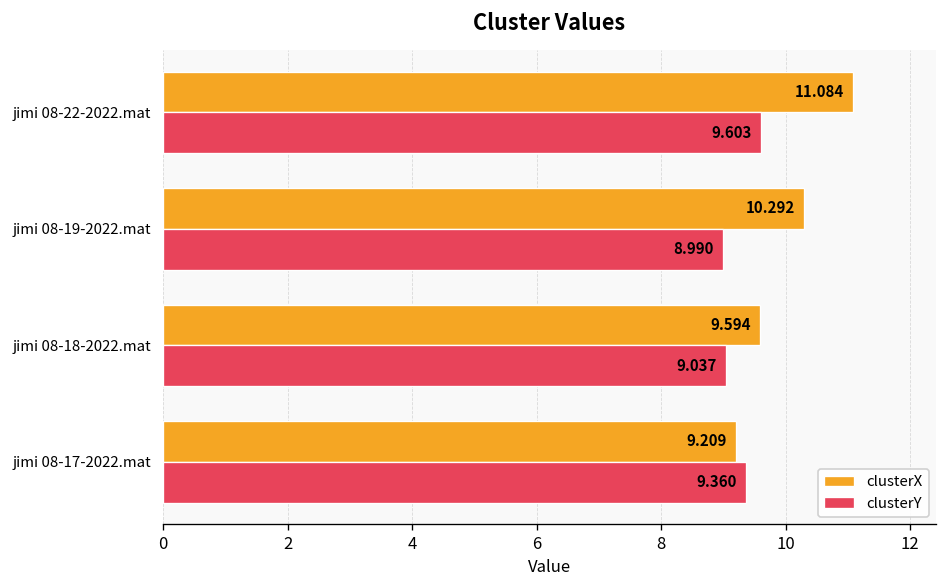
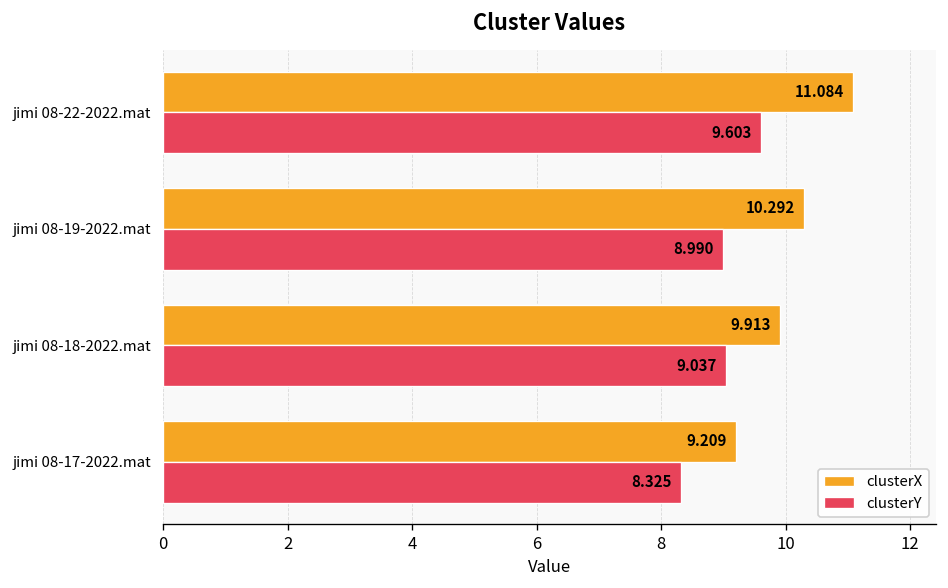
  {
    "clusterX": {
      "jimi 08-22-2022.mat": 11.084,
      "jimi 08-19-2022.mat": 10.292,
-     "jimi 08-18-2022.mat": 9.594,
+     "jimi 08-18-2022.mat": 9.913,
      "jimi 08-17-2022.mat": 9.209
    },
    "clusterY": {
      "jimi 08-22-2022.mat": 9.603,
      "jimi 08-19-2022.mat": 8.990,
      "jimi 08-18-2022.mat": 9.037,
-     "jimi 08-17-2022.mat": 9.360
+     "jimi 08-17-2022.mat": 8.325
    }
  }
